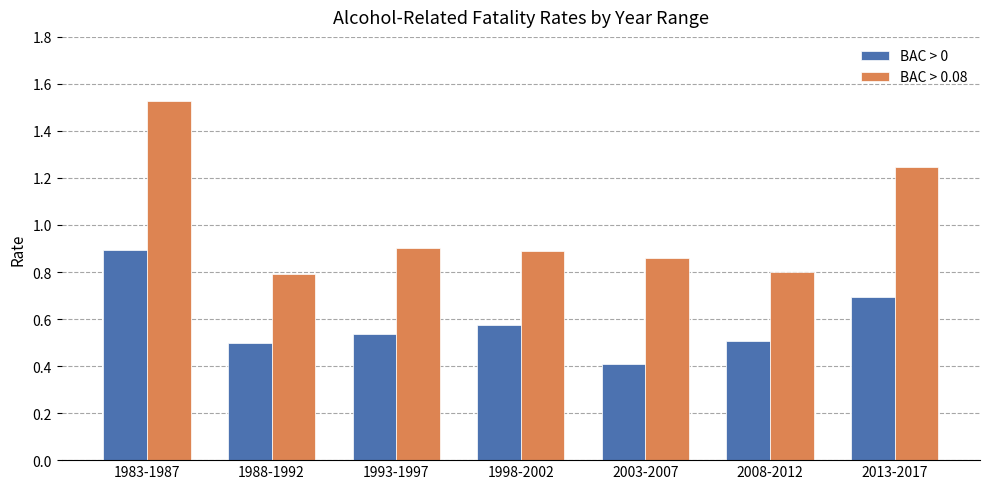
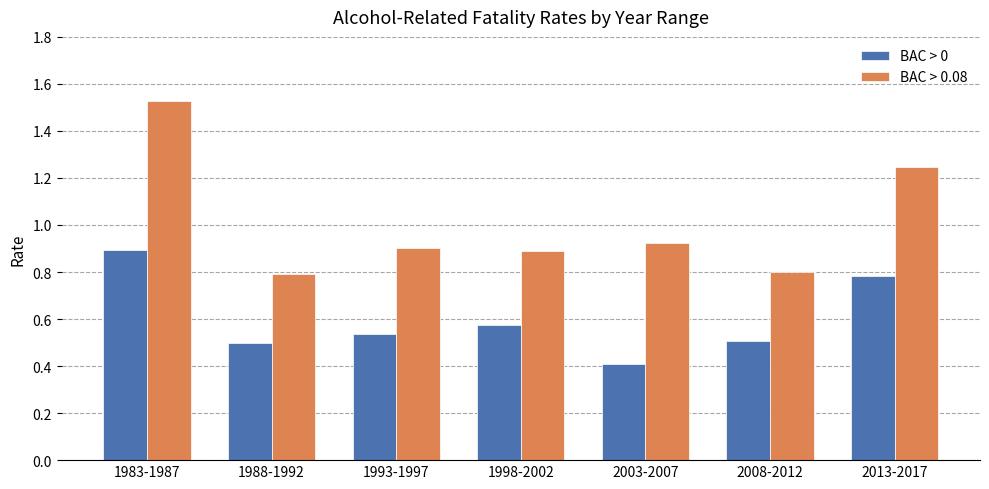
  {
    "BAC > 0": {
      "1983-1987": 0.89,
      "1988-1992": 0.50,
      "1993-1997": 0.54,
      "1998-2002": 0.58,
      "2003-2007": 0.41,
      "2008-2012": 0.51,
-     "2013-2017": 0.69
+     "2013-2017": 0.78
    },
    "BAC > 0.08": {
      "1983-1987": 1.53,
      "1988-1992": 0.79,
      "1993-1997": 0.90,
      "1998-2002": 0.89,
-     "2003-2007": 0.86,
+     "2003-2007": 0.92,
      "2008-2012": 0.80,
      "2013-2017": 1.25
    }
  }
